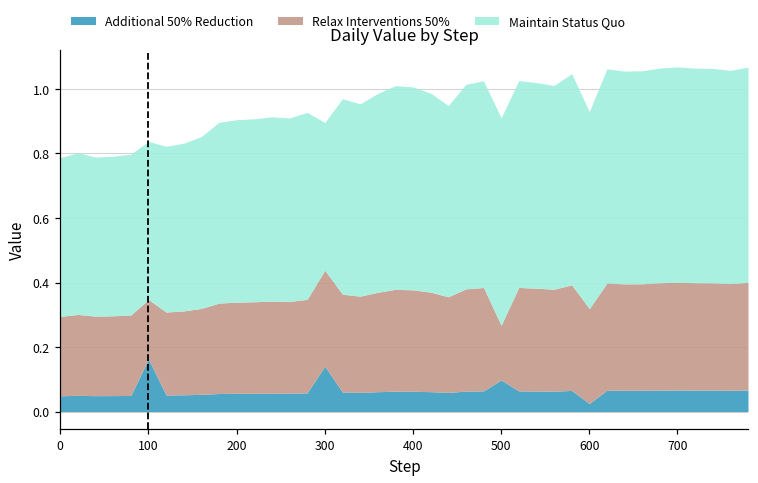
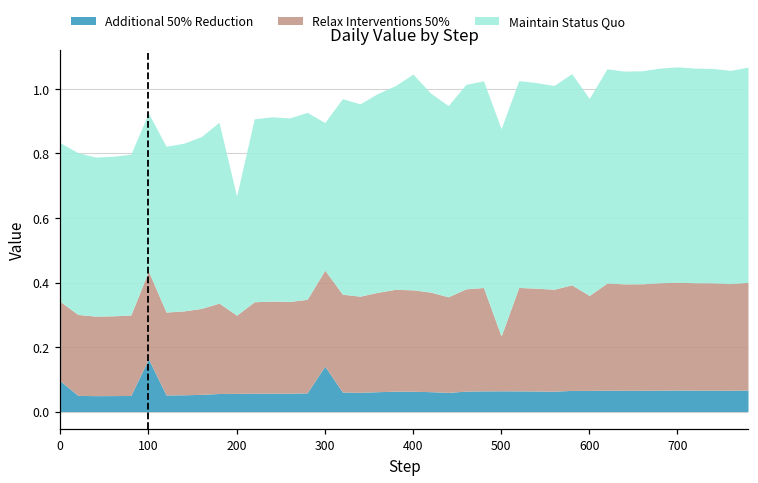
  {
    "Additional 50% Reduction": {
-     "0": 0.05,
+     "0": 0.10,
      "100": 0.16,
      "200": 0.06,
      "300": 0.14,
      "400": 0.06,
-     "500": 0.10,
-     "600": 0.02,
+     "500": 0.06,
+     "600": 0.07,
      "700": 0.07
    },
    "Relax Interventions 50%": {
      "0": 0.25,
-     "100": 0.18,
-     "200": 0.28,
+     "100": 0.27,
+     "200": 0.24,
      "300": 0.30,
      "400": 0.31,
      "500": 0.17,
      "600": 0.29,
      "700": 0.33
    },
    "Maintain Status Quo": {
      "0": 0.49,
      "100": 0.49,
-     "200": 0.57,
+     "200": 0.37,
      "300": 0.46,
-     "400": 0.63,
+     "400": 0.67,
      "500": 0.64,
      "600": 0.61,
      "700": 0.67
    }
  }
